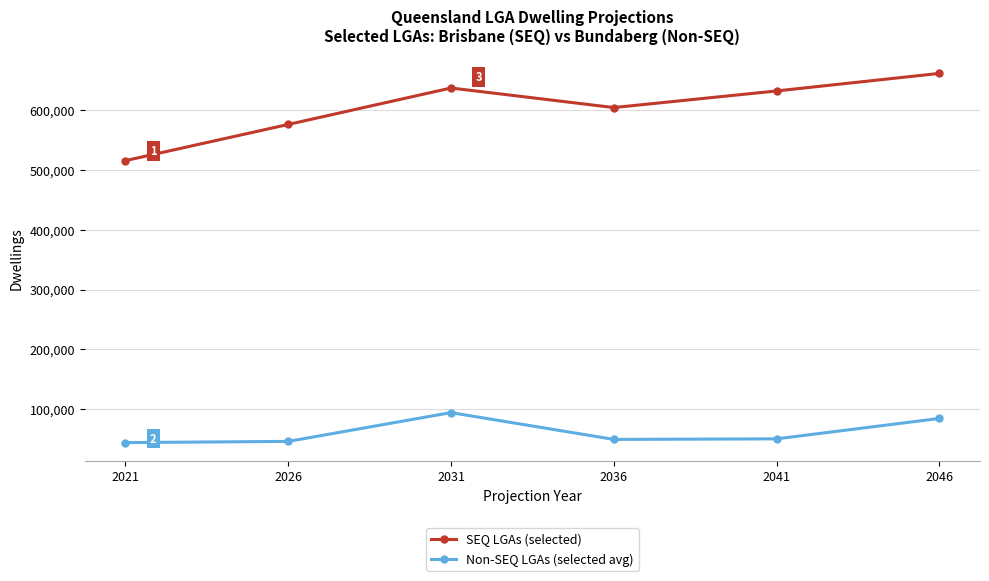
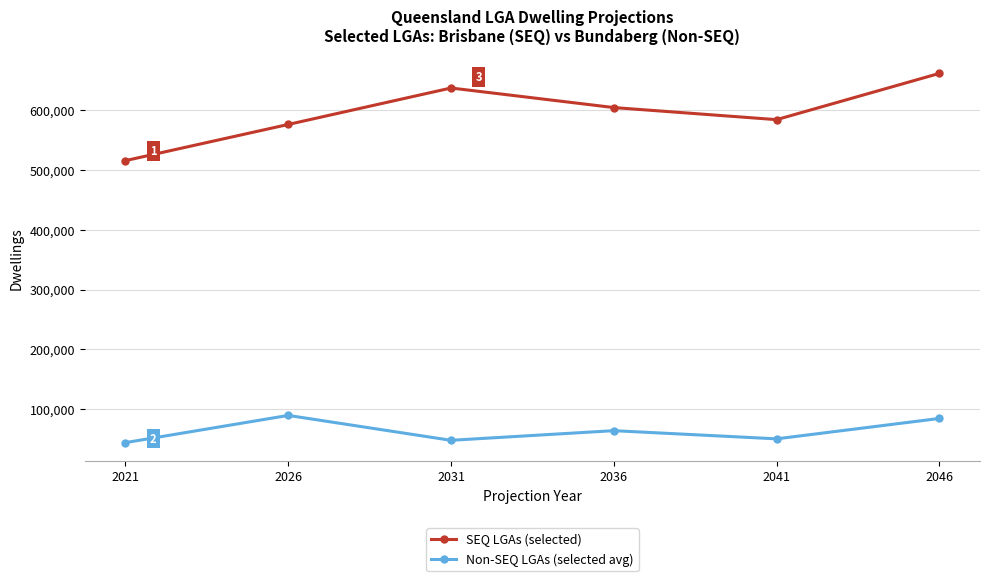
  {
    "SEQ LGAs (selected)": {
      "2026": "580,000",
      "2036": "600,000",
-     "2041": "630,000",
+     "2041": "580,000",
      "2046": "660,000"
    },
    "Non-SEQ LGAs (selected avg)": {
-     "2026": "50,000",
-     "2031": "90,000",
-     "2036": "50,000",
+     "2026": "90,000",
+     "2031": "50,000",
+     "2036": "60,000",
      "2041": "50,000",
      "2046": "80,000"
    }
  }
